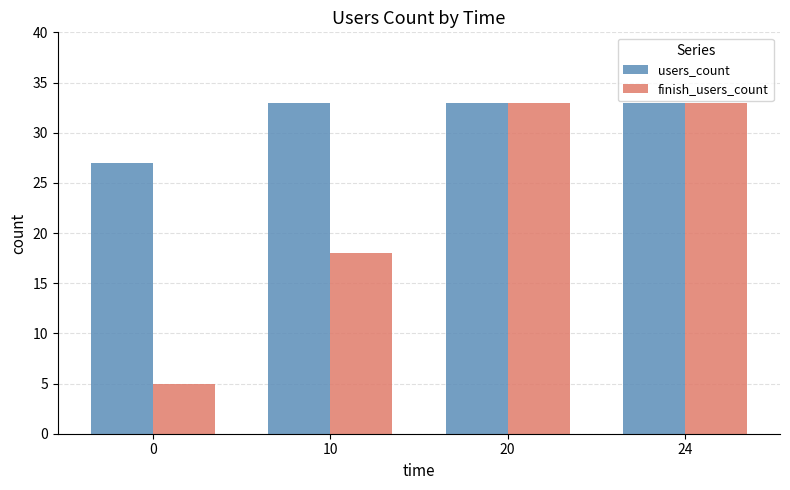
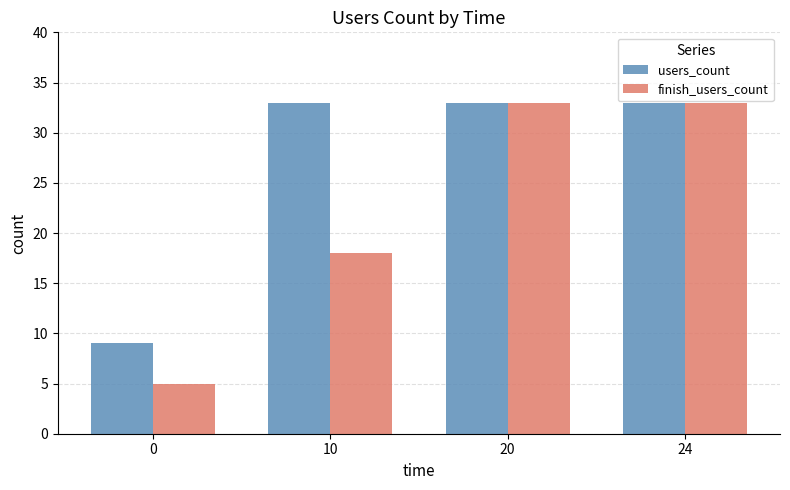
  {
    "users_count": {
-     "0": 27,
+     "0": 9,
      "10": 33,
      "20": 33,
      "24": 33
    },
    "finish_users_count": {
      "0": 5,
      "10": 18,
      "20": 33,
      "24": 33
    }
  }
